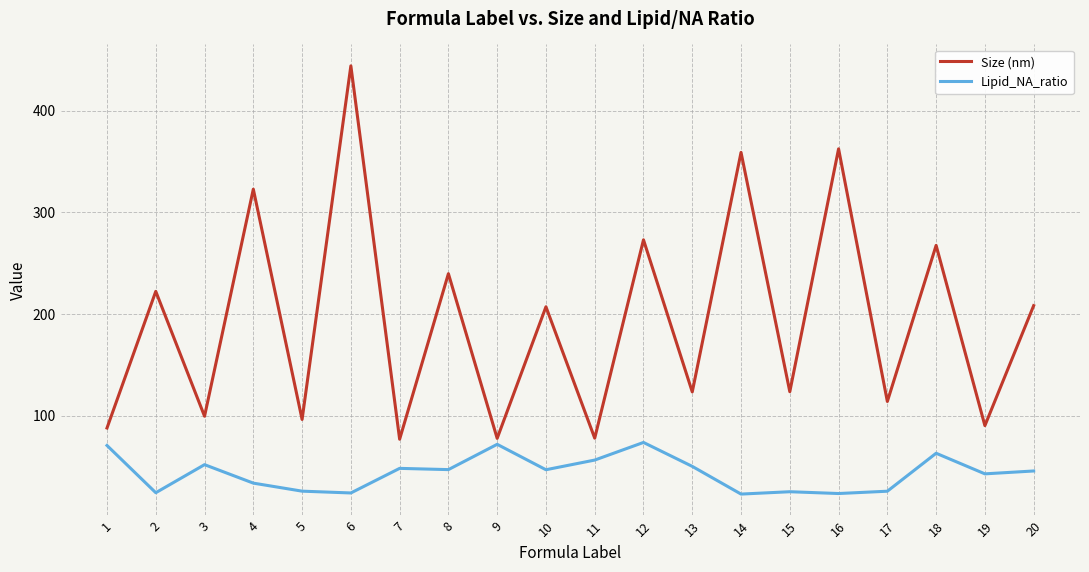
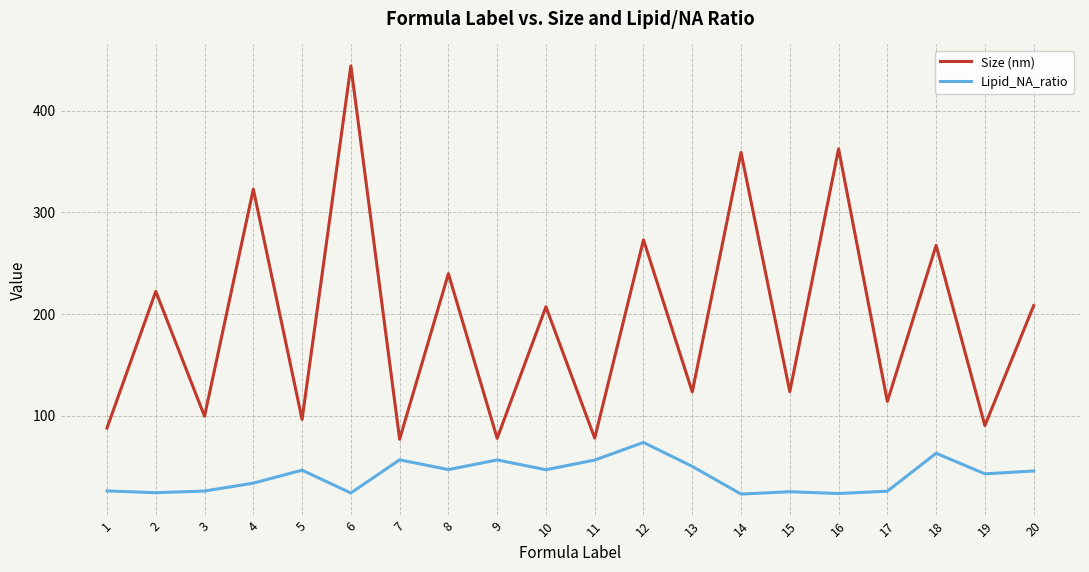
  {
    "Size (nm)": {
      "1": 88,
      "2": 222,
      "3": 100,
      "4": 323,
      "5": 97,
      "6": 444,
      "7": 77,
      "8": 240,
      "9": 78,
      "10": 207,
      "11": 78,
      "12": 273,
      "13": 124,
      "14": 359,
      "15": 124,
      "16": 363,
      "17": 114,
      "18": 268,
      "19": 91,
      "20": 208
    },
    "Lipid_NA_ratio": {
-     "1": 71,
+     "1": 26,
      "2": 25,
-     "3": 52,
+     "3": 26,
      "4": 34,
-     "5": 26,
+     "5": 47,
      "6": 24,
-     "7": 49,
+     "7": 57,
      "8": 47,
-     "9": 72,
+     "9": 57,
      "10": 47,
      "11": 57,
      "12": 74,
      "13": 50,
      "14": 23,
      "15": 26,
      "16": 24,
      "17": 26,
      "18": 63,
      "19": 43,
      "20": 46
    }
  }
